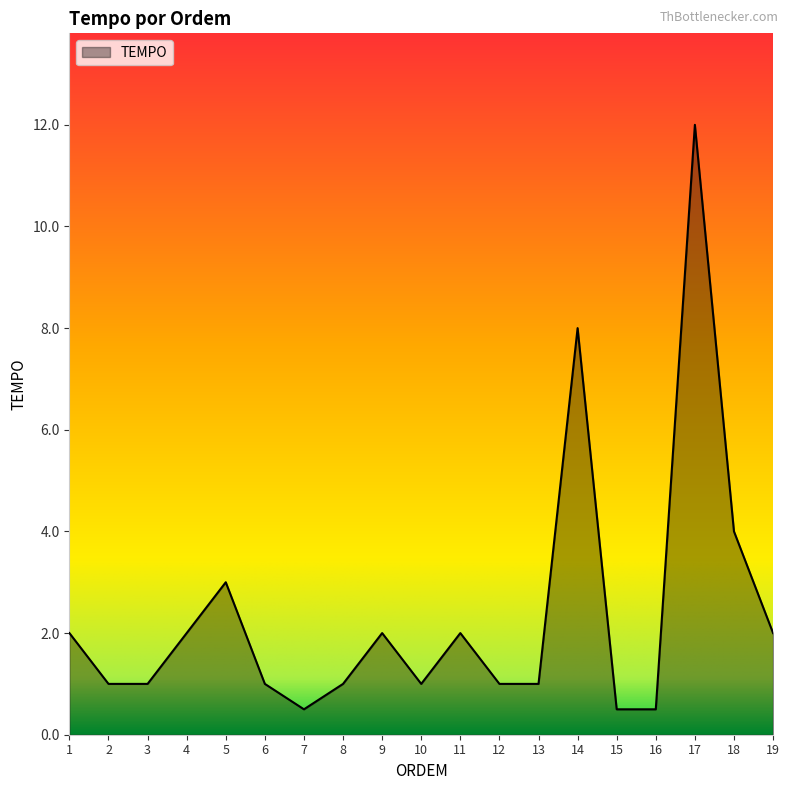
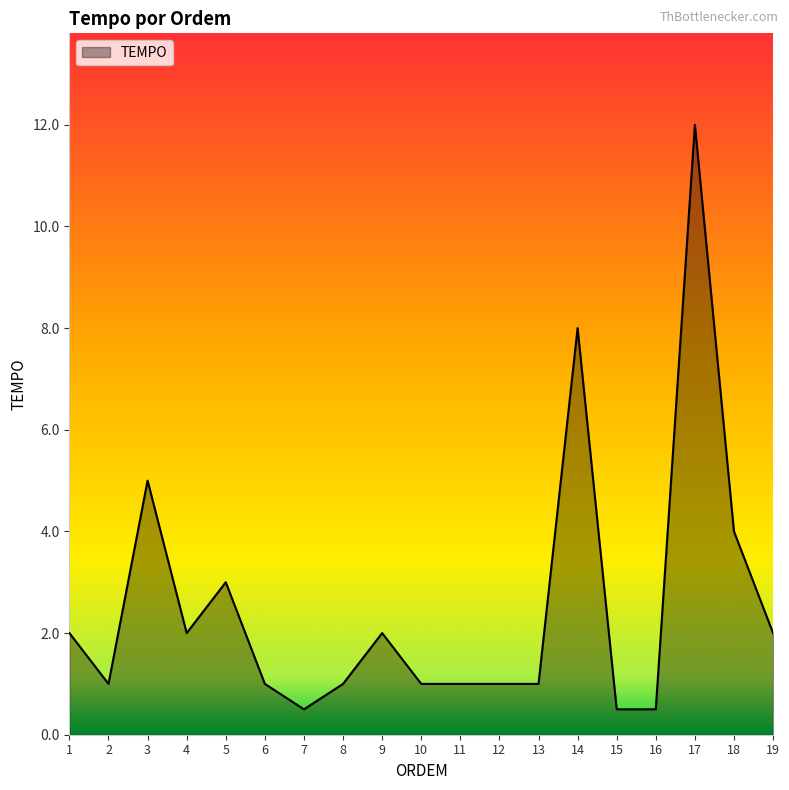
  {
    "1": 2,
    "2": 1,
-   "3": 1,
+   "3": 5,
    "4": 2,
    "5": 3,
    "6": 1,
    "7": 0.5,
    "8": 1,
    "9": 2,
    "10": 1,
-   "11": 2,
+   "11": 1,
    "12": 1,
    "13": 1,
    "14": 8,
    "15": 0.5,
    "16": 0.5,
    "17": 12,
    "18": 4,
    "19": 2
  }
